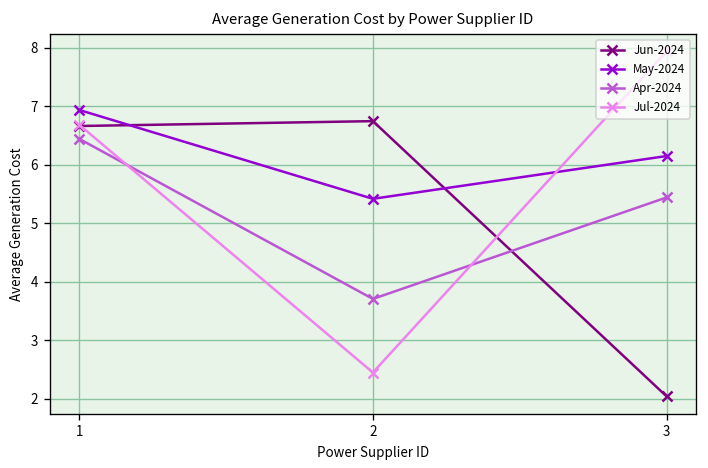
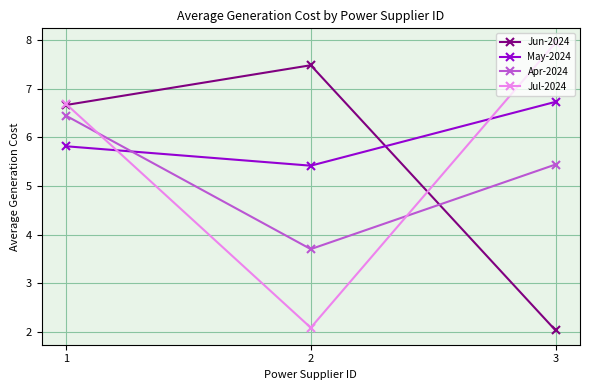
  {
    "Jun-2024": {
-     "2": 6.7,
+     "2": 7.5,
      "3": 2.0
    },
    "May-2024": {
-     "1": 6.9,
+     "1": 5.8,
      "2": 5.4,
-     "3": 6.2
+     "3": 6.7
    },
    "Apr-2024": {
      "1": 6.4,
      "2": 3.7,
      "3": 5.4
    },
    "Jul-2024": {
-     "2": 2.4
+     "2": 2.1
    }
  }
